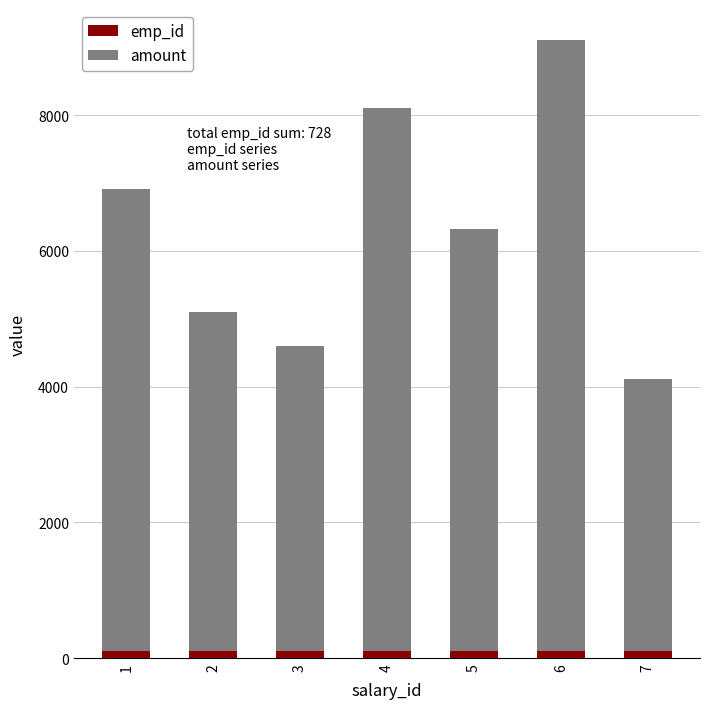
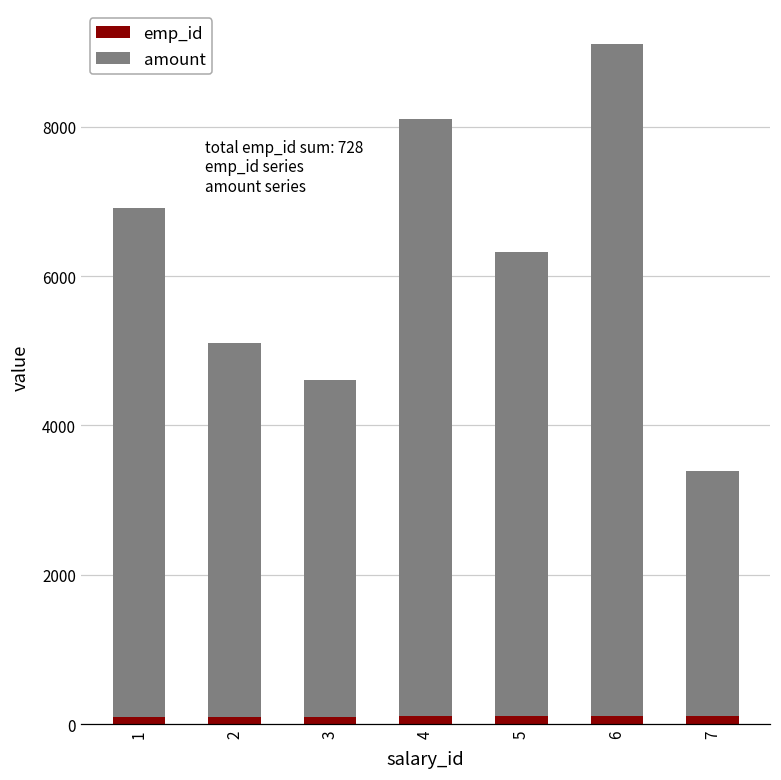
  {
    "emp_id": {
      "1": 100,
      "2": 100,
      "3": 100,
      "4": 100,
      "5": 100,
      "6": 100,
      "7": 100
    },
    "amount": {
      "1": 6800,
      "2": 5000,
      "3": 4500,
      "4": 8000,
      "5": 6200,
      "6": 9000,
-     "7": 4000
+     "7": 3300
    }
  }
